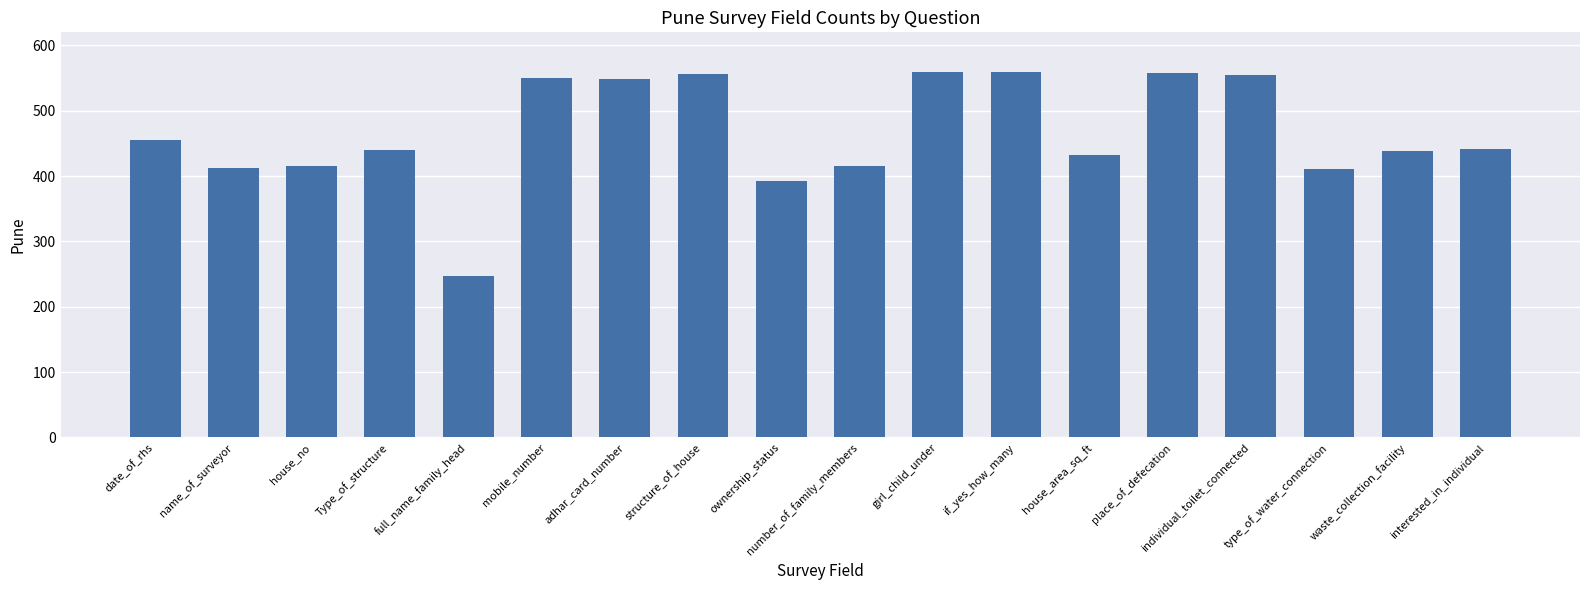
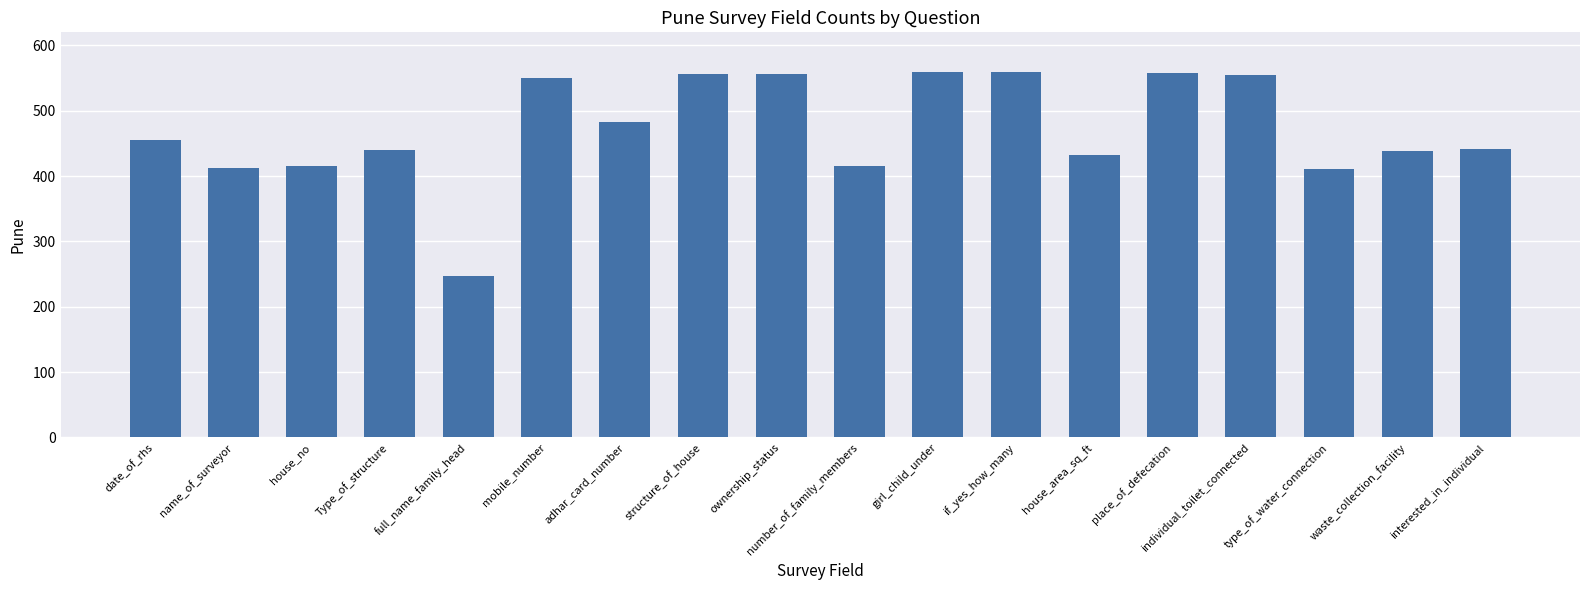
  {
    "date_of_rhs": 460,
    "name_of_surveyor": 410,
    "house_no": 420,
    "Type_of_structure": 440,
    "full_name_family_head": 250,
    "mobile_number": 550,
-   "adhar_card_number": 550,
+   "adhar_card_number": 480,
    "structure_of_house": 560,
-   "ownership_status": 390,
+   "ownership_status": 560,
    "number_of_family_members": 420,
    "girl_child_under": 560,
    "if_yes_how_many": 560,
    "house_area_sq_ft": 430,
    "place_of_defecation": 560,
    "individual_toilet_connected": 560,
    "type_of_water_connection": 410,
    "waste_collection_facility": 440,
    "interested_in_individual": 440
  }
